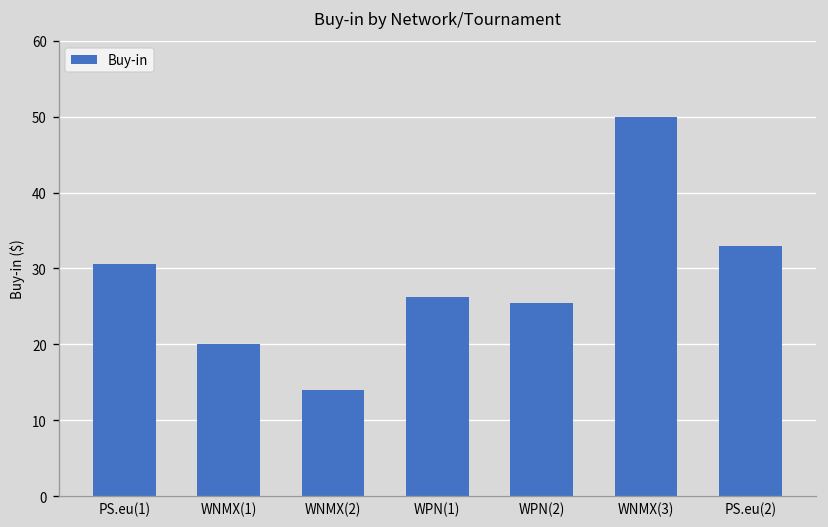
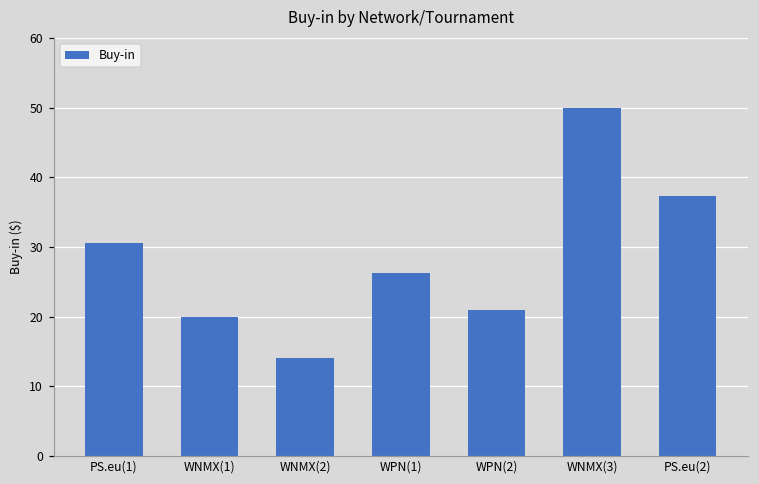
  {
    "PS.eu(1)": 31,
    "WNMX(1)": 20,
    "WNMX(2)": 14,
    "WPN(1)": 26,
-   "WPN(2)": 26,
+   "WPN(2)": 21,
    "WNMX(3)": 50,
-   "PS.eu(2)": 33
+   "PS.eu(2)": 37
  }
